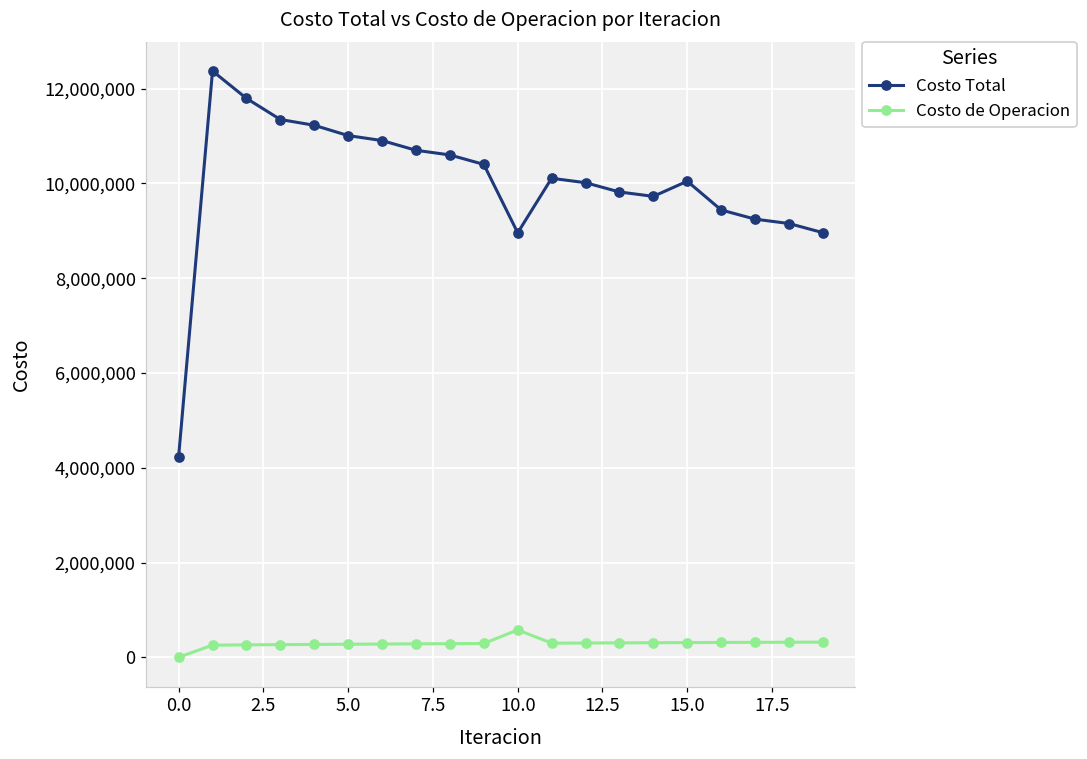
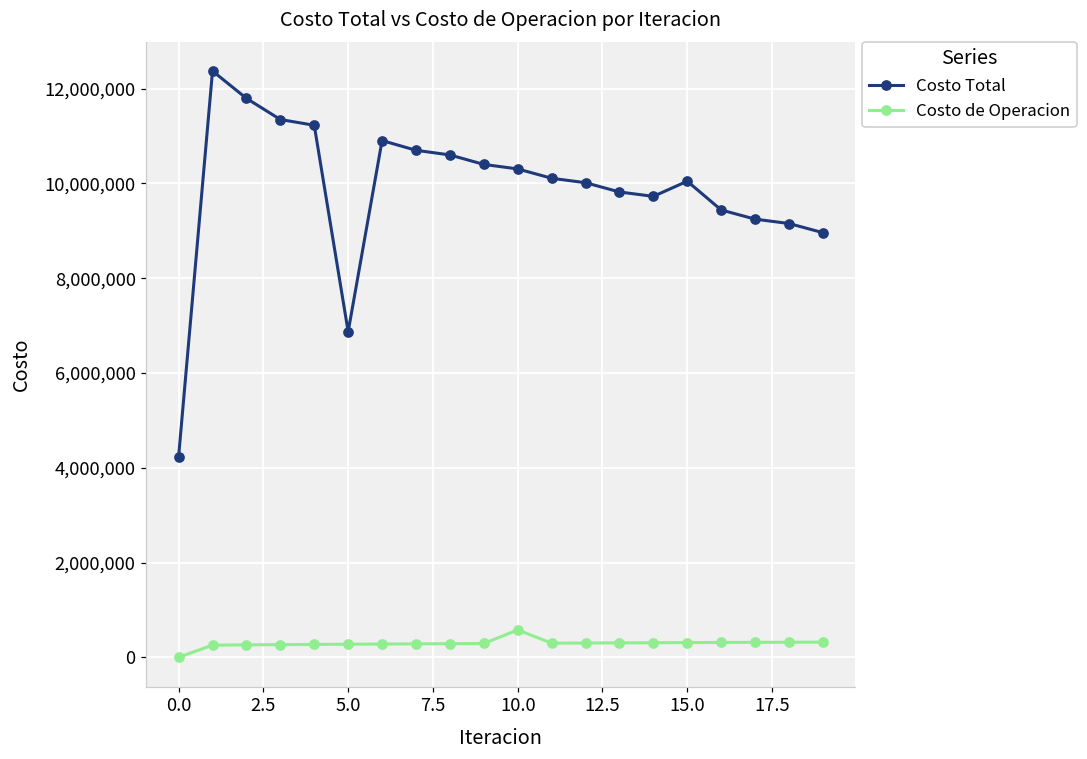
  {
    "Costo Total": {
      "0.0": "4,200,000",
-     "5.0": "11,000,000",
-     "10.0": "9,000,000",
+     "5.0": "6,900,000",
+     "10.0": "10,300,000",
      "15.0": "10,000,000"
    },
    "Costo de Operacion": {
      "0.0": "0",
      "5.0": "300,000",
      "10.0": "600,000",
      "15.0": "300,000"
    }
  }
